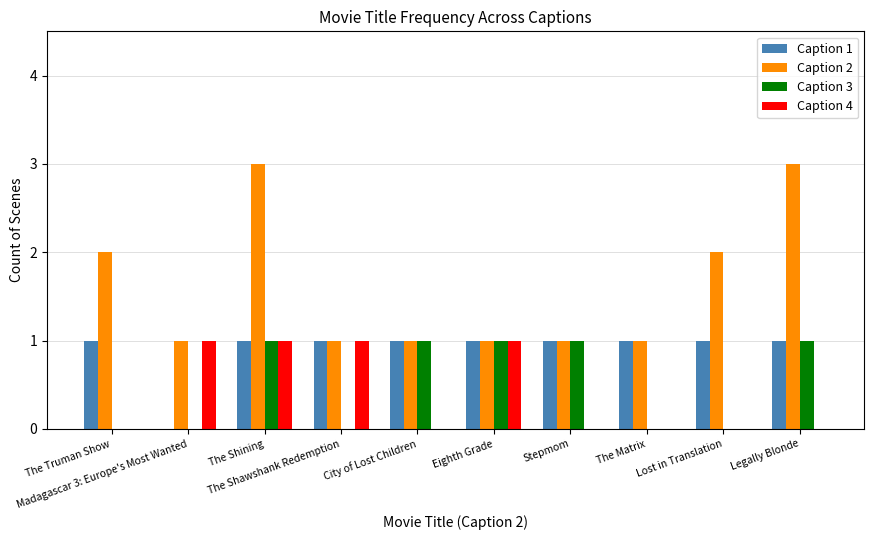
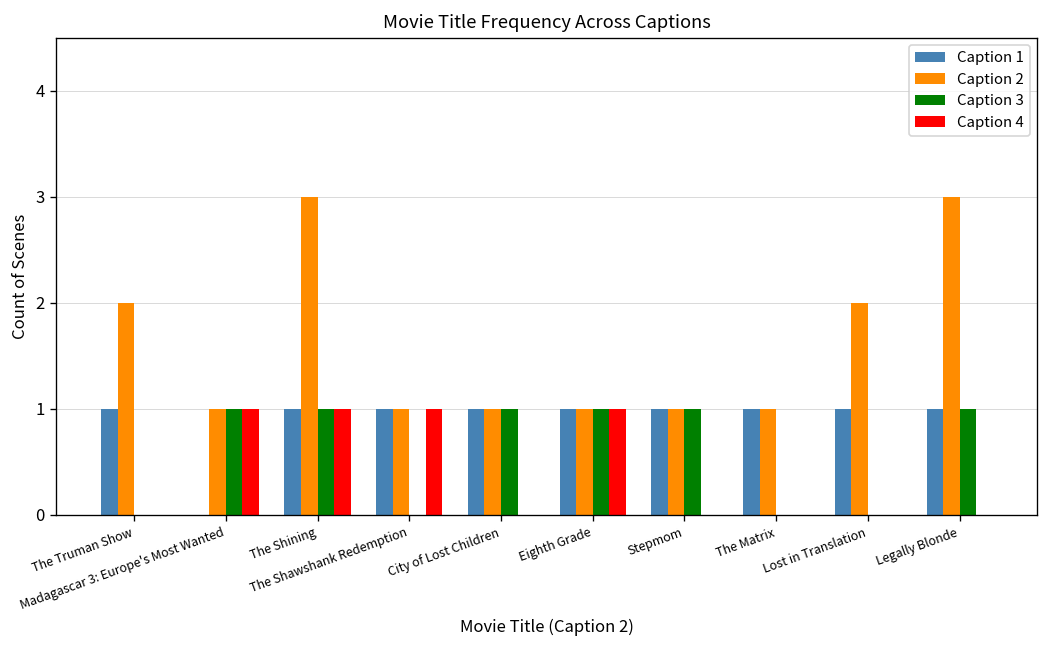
  {
    "Caption 1": {
      "The Truman Show": 1,
      "Madagascar 3: Europe's Most Wanted": 0,
      "The Shining": 1,
      "The Shawshank Redemption": 1,
      "City of Lost Children": 1,
      "Eighth Grade": 1,
      "Stepmom": 1,
      "The Matrix": 1,
      "Lost in Translation": 1,
      "Legally Blonde": 1
    },
    "Caption 2": {
      "The Truman Show": 2,
      "Madagascar 3: Europe's Most Wanted": 1,
      "The Shining": 3,
      "The Shawshank Redemption": 1,
      "City of Lost Children": 1,
      "Eighth Grade": 1,
      "Stepmom": 1,
      "The Matrix": 1,
      "Lost in Translation": 2,
      "Legally Blonde": 3
    },
    "Caption 3": {
      "The Truman Show": 0,
-     "Madagascar 3: Europe's Most Wanted": 0,
+     "Madagascar 3: Europe's Most Wanted": 1,
      "The Shining": 1,
      "The Shawshank Redemption": 0,
      "City of Lost Children": 1,
      "Eighth Grade": 1,
      "Stepmom": 1,
      "The Matrix": 0,
      "Lost in Translation": 0,
      "Legally Blonde": 1
    },
    "Caption 4": {
      "The Truman Show": 0,
      "Madagascar 3: Europe's Most Wanted": 1,
      "The Shining": 1,
      "The Shawshank Redemption": 1,
      "City of Lost Children": 0,
      "Eighth Grade": 1,
      "Stepmom": 0,
      "The Matrix": 0,
      "Lost in Translation": 0,
      "Legally Blonde": 0
    }
  }
